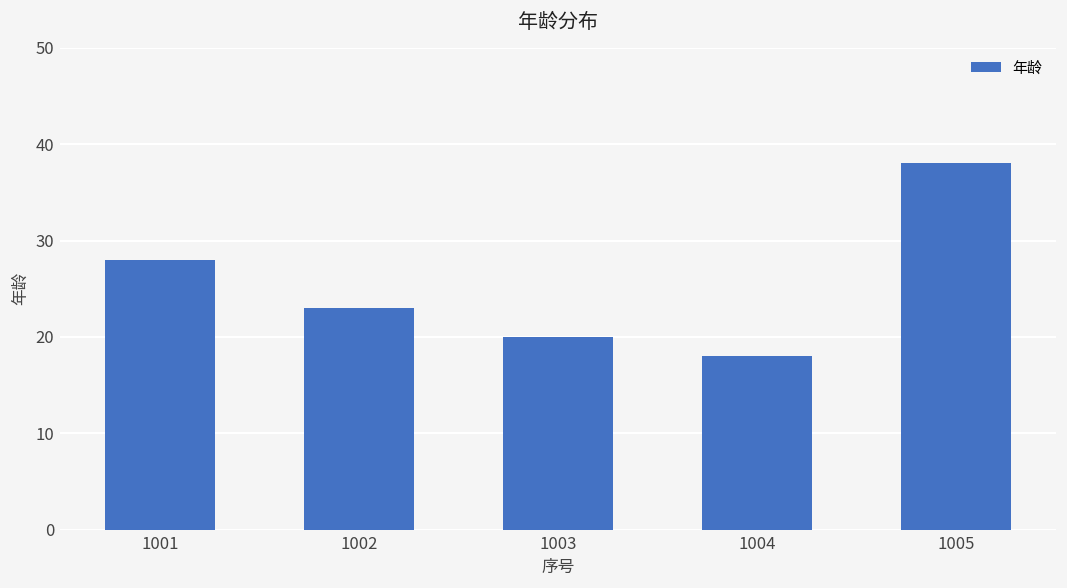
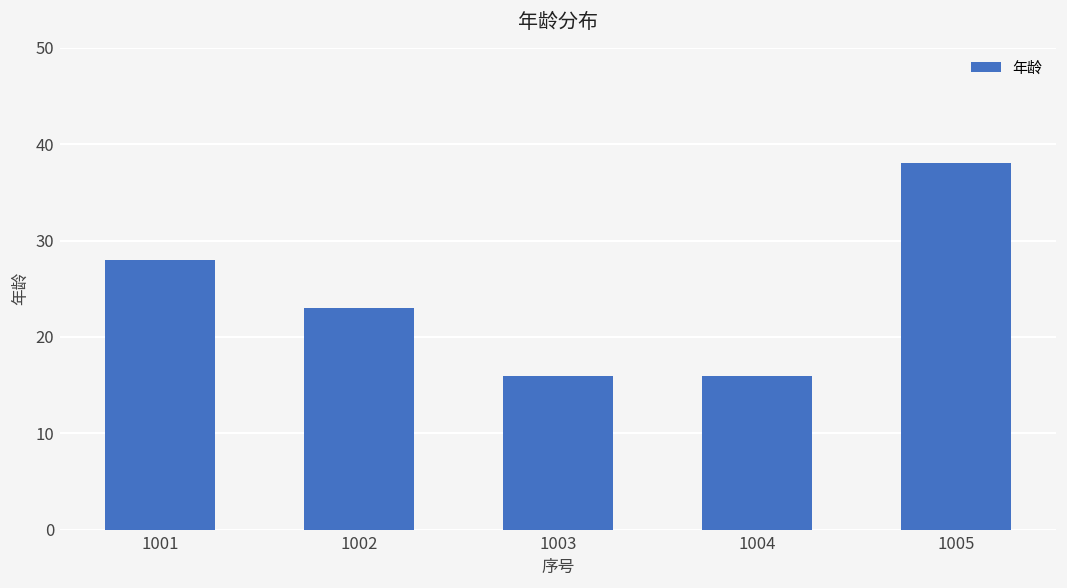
  {
    "1001": 28,
    "1002": 23,
-   "1003": 20,
-   "1004": 18,
+   "1003": 16,
+   "1004": 16,
    "1005": 38
  }
